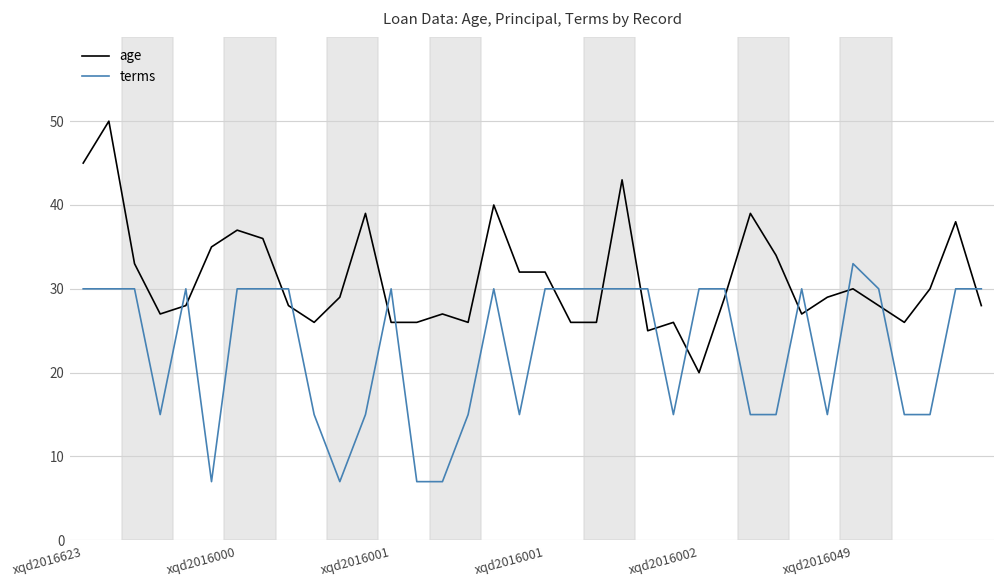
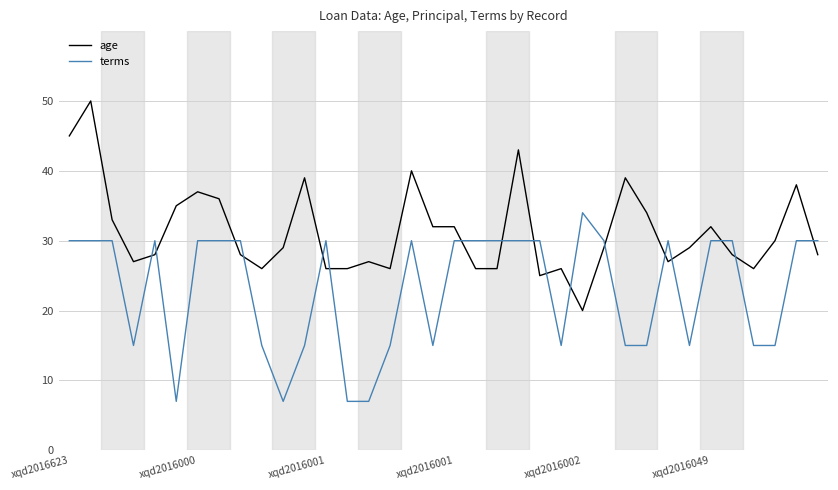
  {
    "age": {
      "xqd2016623": 45,
      "xqd2016000": 37,
      "xqd2016002": 20,
-     "xqd2016049": 30
+     "xqd2016049": 32
    },
    "terms": {
      "xqd2016623": 30,
      "xqd2016000": 30,
-     "xqd2016002": 30,
-     "xqd2016049": 33
+     "xqd2016002": 34,
+     "xqd2016049": 30
    }
  }
